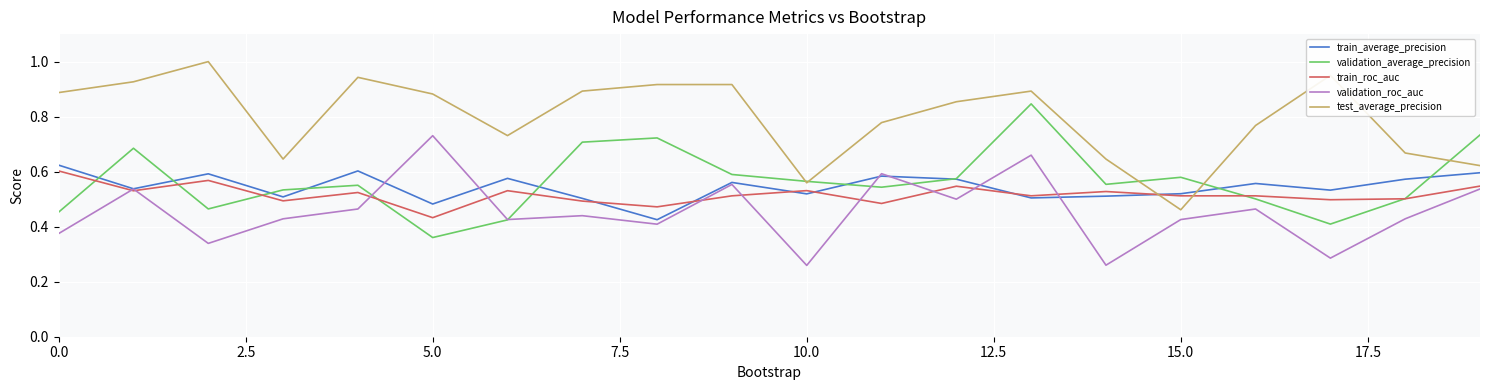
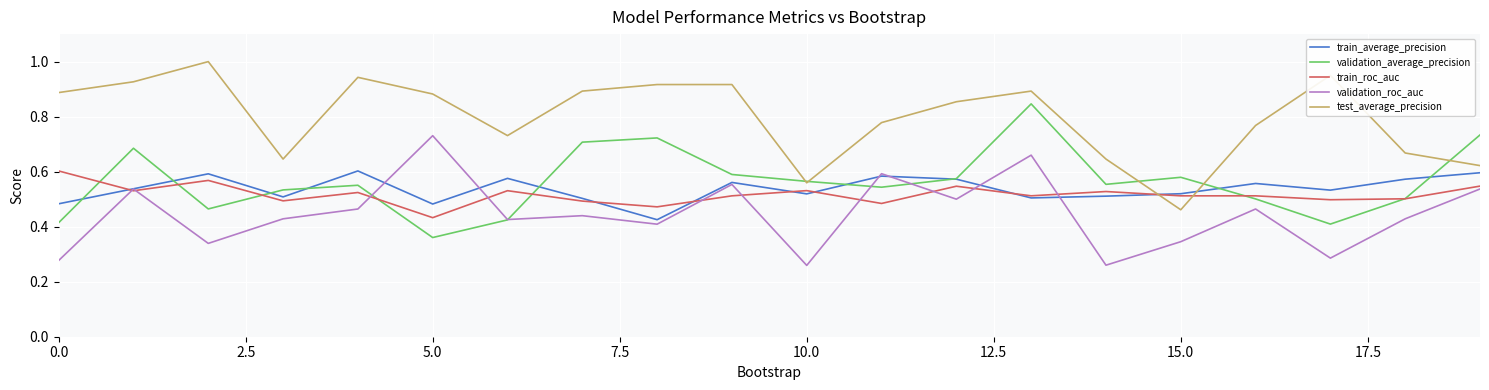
  {
    "train_average_precision": {
-     "0.0": 0.62,
+     "0.0": 0.48,
      "5.0": 0.48,
      "10.0": 0.52
    },
    "validation_average_precision": {
-     "0.0": 0.45,
+     "0.0": 0.41,
      "5.0": 0.36,
      "15.0": 0.58
    },
    "train_roc_auc": {
      "0.0": 0.60,
      "5.0": 0.43,
      "10.0": 0.53
    },
    "validation_roc_auc": {
-     "0.0": 0.38,
+     "0.0": 0.28,
      "5.0": 0.73,
      "10.0": 0.26,
-     "15.0": 0.43
+     "15.0": 0.35
    },
    "test_average_precision": {
      "0.0": 0.89,
      "5.0": 0.88,
      "15.0": 0.46
    }
  }
